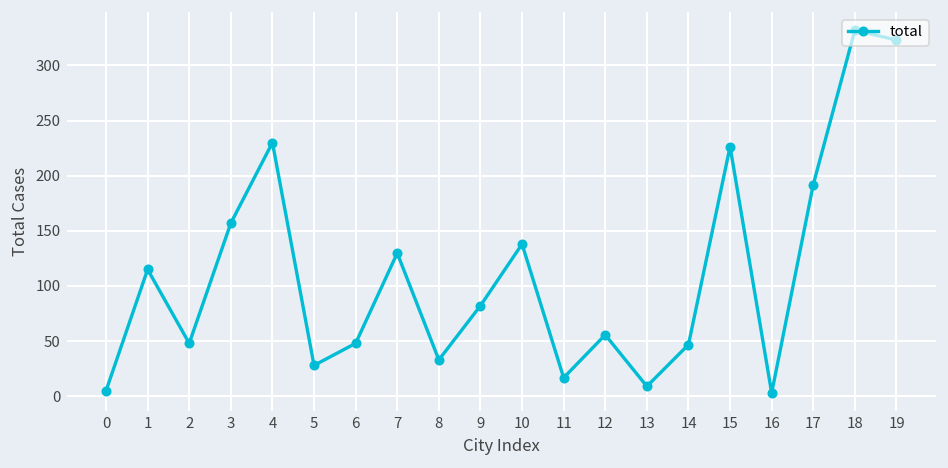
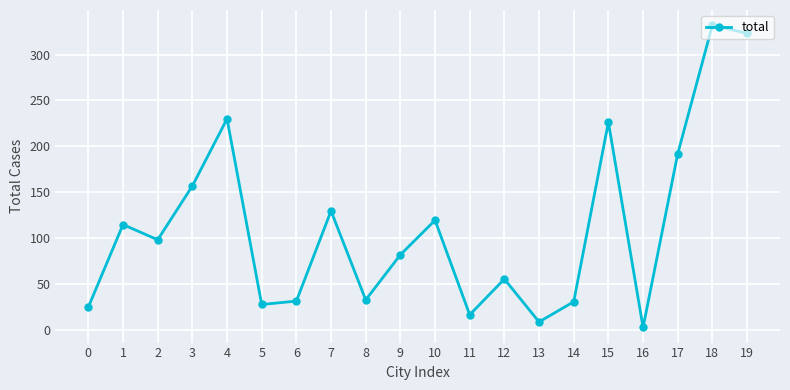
  {
-   "0": 10,
+   "0": 30,
    "1": 120,
-   "2": 50,
+   "2": 100,
    "3": 160,
    "4": 230,
    "5": 30,
-   "6": 50,
+   "6": 30,
    "7": 130,
    "8": 30,
    "9": 80,
-   "10": 140,
+   "10": 120,
    "11": 20,
    "12": 60,
    "13": 10,
-   "14": 50,
+   "14": 30,
    "15": 230,
    "16": 0,
    "17": 190
  }
